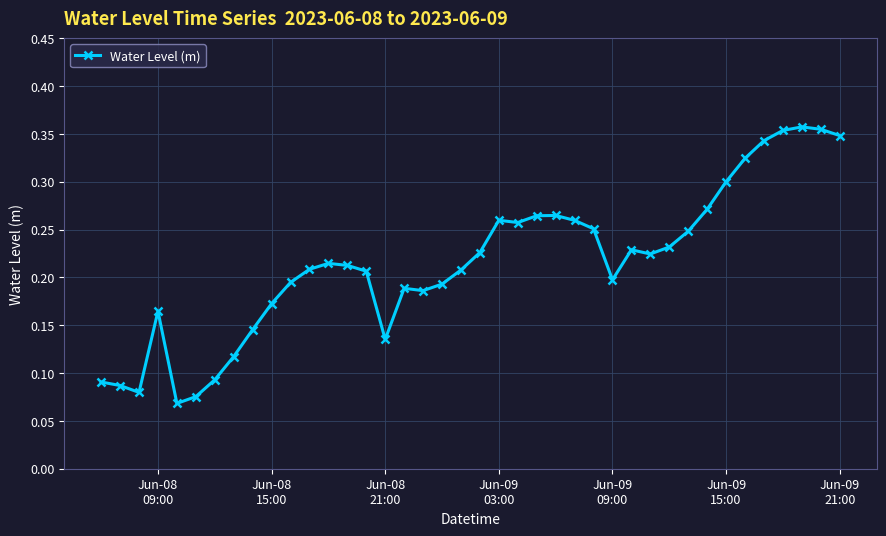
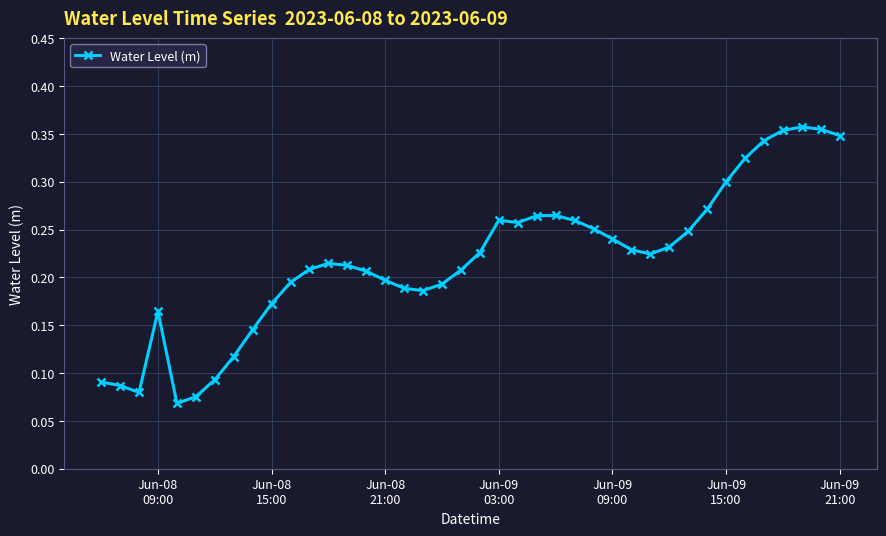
  {
    "Jun-08 09:00": 0.16,
    "Jun-08 15:00": 0.17,
-   "Jun-08 21:00": 0.14,
+   "Jun-08 21:00": 0.20,
    "Jun-09 03:00": 0.26,
-   "Jun-09 09:00": 0.20,
+   "Jun-09 09:00": 0.24,
    "Jun-09 15:00": 0.30,
    "Jun-09 21:00": 0.35
  }
